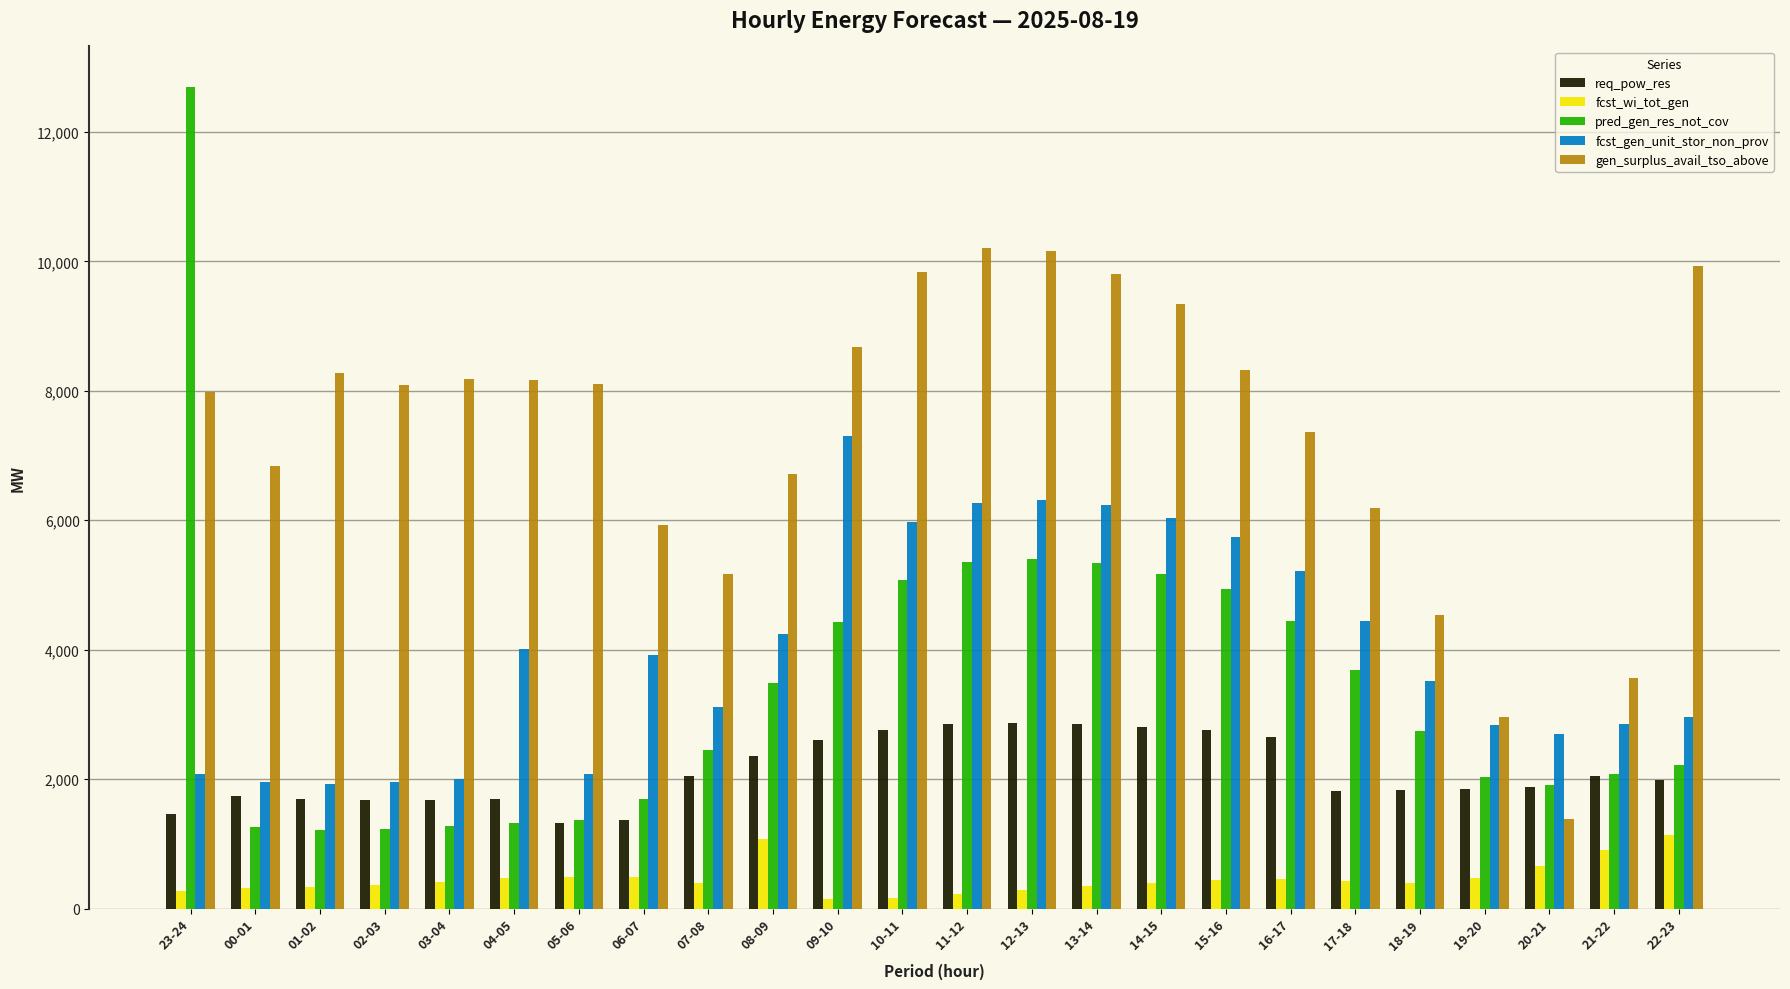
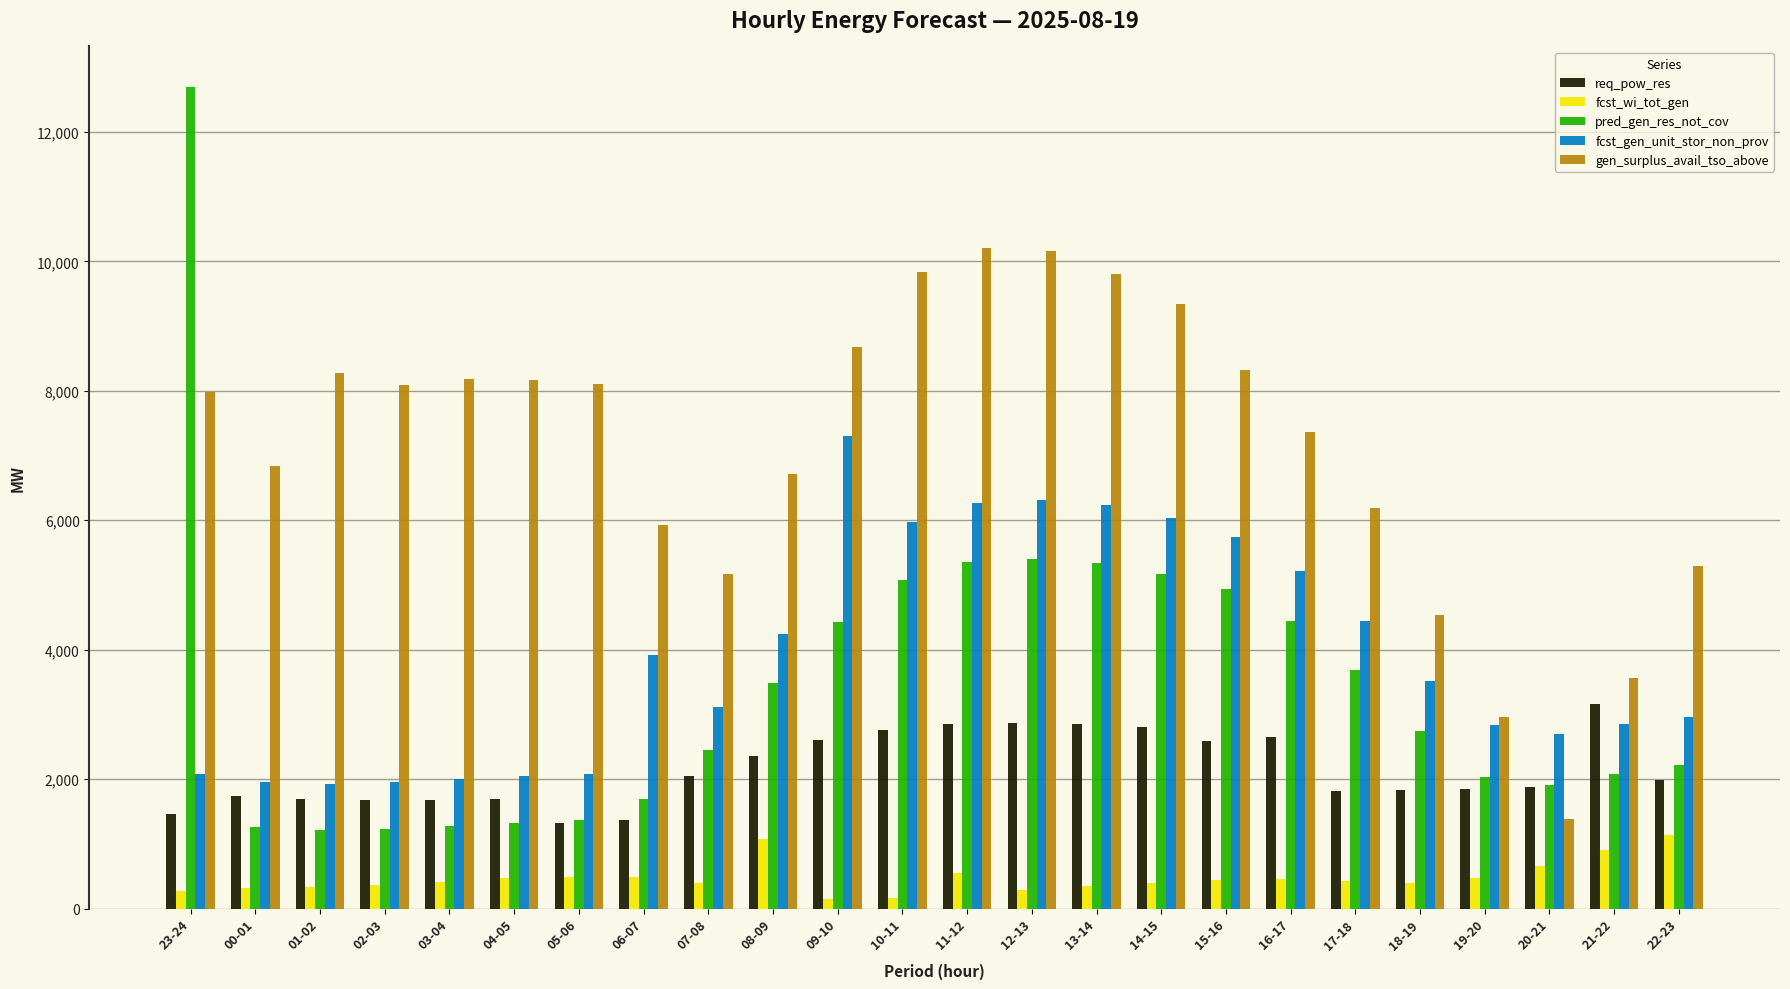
  {
    "req_pow_res": {
      "23-24": "1,500",
      "00-01": "1,700",
      "01-02": "1,700",
      "02-03": "1,700",
      "03-04": "1,700",
      "04-05": "1,700",
      "05-06": "1,300",
      "06-07": "1,400",
      "07-08": "2,000",
      "08-09": "2,400",
      "09-10": "2,600",
      "10-11": "2,800",
      "11-12": "2,800",
      "12-13": "2,900",
      "13-14": "2,900",
      "14-15": "2,800",
-     "15-16": "2,800",
+     "15-16": "2,600",
      "16-17": "2,700",
      "17-18": "1,800",
      "18-19": "1,800",
      "19-20": "1,800",
      "20-21": "1,900",
-     "21-22": "2,000",
+     "21-22": "3,200",
      "22-23": "2,000"
    },
    "fcst_wi_tot_gen": {
      "23-24": "300",
      "00-01": "300",
      "01-02": "300",
      "02-03": "400",
      "03-04": "400",
      "04-05": "500",
      "05-06": "500",
      "06-07": "500",
      "07-08": "400",
      "08-09": "1,100",
      "09-10": "100",
      "10-11": "200",
-     "11-12": "200",
+     "11-12": "600",
      "12-13": "300",
      "13-14": "300",
      "14-15": "400",
      "15-16": "400",
      "16-17": "500",
      "17-18": "400",
      "18-19": "400",
      "19-20": "500",
      "20-21": "700",
      "21-22": "900",
      "22-23": "1,100"
    },
    "pred_gen_res_not_cov": {
      "23-24": "12,700",
      "00-01": "1,300",
      "01-02": "1,200",
      "02-03": "1,200",
      "03-04": "1,300",
      "04-05": "1,300",
      "05-06": "1,400",
      "06-07": "1,700",
      "07-08": "2,400",
      "08-09": "3,500",
      "09-10": "4,400",
      "10-11": "5,100",
      "11-12": "5,300",
      "12-13": "5,400",
      "13-14": "5,300",
      "14-15": "5,200",
      "15-16": "4,900",
      "16-17": "4,400",
      "17-18": "3,700",
      "18-19": "2,800",
      "19-20": "2,000",
      "20-21": "1,900",
      "21-22": "2,100",
      "22-23": "2,200"
    },
    "fcst_gen_unit_stor_non_prov": {
      "23-24": "2,100",
      "00-01": "2,000",
      "01-02": "1,900",
      "02-03": "2,000",
      "03-04": "2,000",
-     "04-05": "4,000",
+     "04-05": "2,100",
      "05-06": "2,100",
      "06-07": "3,900",
      "07-08": "3,100",
      "08-09": "4,200",
      "09-10": "7,300",
      "10-11": "6,000",
      "11-12": "6,300",
      "12-13": "6,300",
      "13-14": "6,200",
      "14-15": "6,000",
      "15-16": "5,700",
      "16-17": "5,200",
      "17-18": "4,400",
      "18-19": "3,500",
      "19-20": "2,800",
      "20-21": "2,700",
      "21-22": "2,900",
      "22-23": "3,000"
    },
    "gen_surplus_avail_tso_above": {
      "23-24": "8,000",
      "00-01": "6,800",
      "01-02": "8,300",
      "02-03": "8,100",
      "03-04": "8,200",
      "04-05": "8,200",
      "05-06": "8,100",
      "06-07": "5,900",
      "07-08": "5,200",
      "08-09": "6,700",
      "09-10": "8,700",
      "10-11": "9,800",
      "11-12": "10,200",
      "12-13": "10,200",
      "13-14": "9,800",
      "14-15": "9,300",
      "15-16": "8,300",
      "16-17": "7,400",
      "17-18": "6,200",
      "18-19": "4,500",
      "19-20": "3,000",
      "20-21": "1,400",
      "21-22": "3,600",
-     "22-23": "9,900"
+     "22-23": "5,300"
    }
  }
